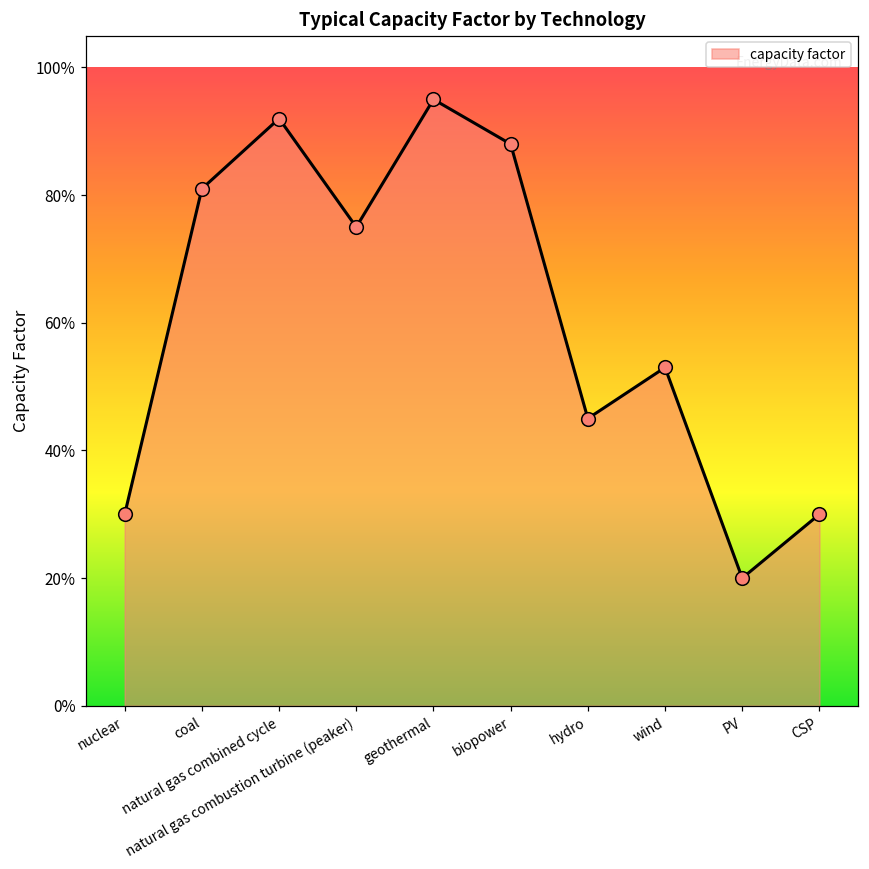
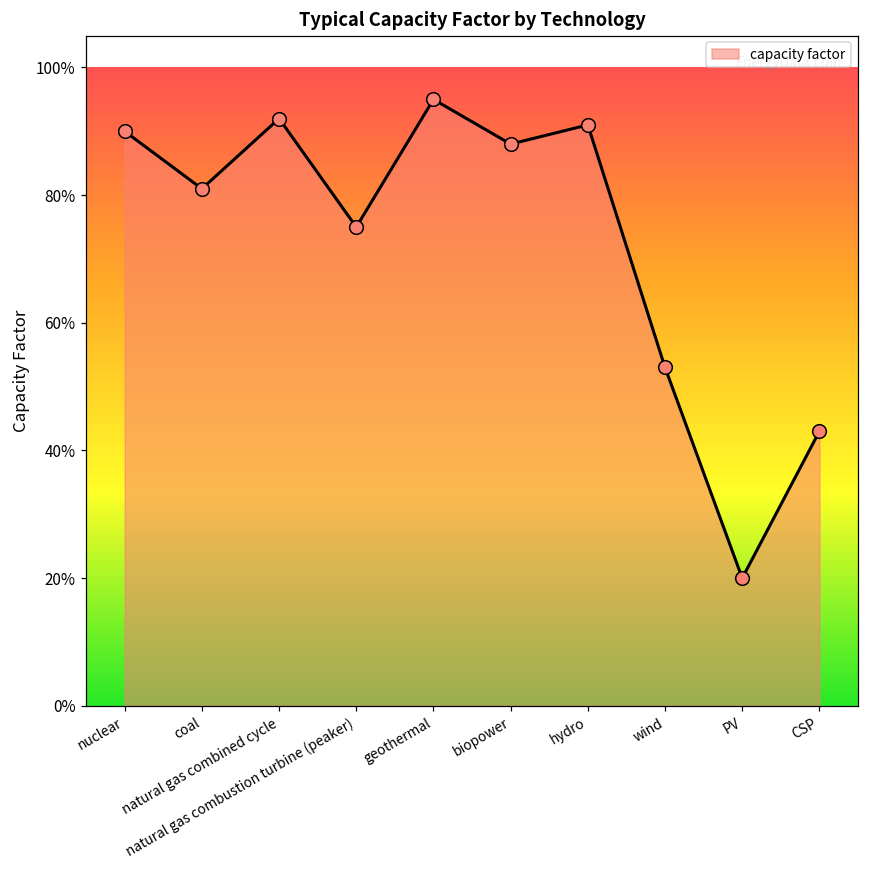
  {
-   "nuclear": "30%",
+   "nuclear": "90%",
    "coal": "81%",
    "natural gas combined cycle": "92%",
    "natural gas combustion turbine (peaker)": "75%",
    "geothermal": "95%",
    "biopower": "88%",
-   "hydro": "45%",
+   "hydro": "91%",
    "wind": "53%",
    "PV": "20%",
-   "CSP": "30%"
+   "CSP": "43%"
  }
